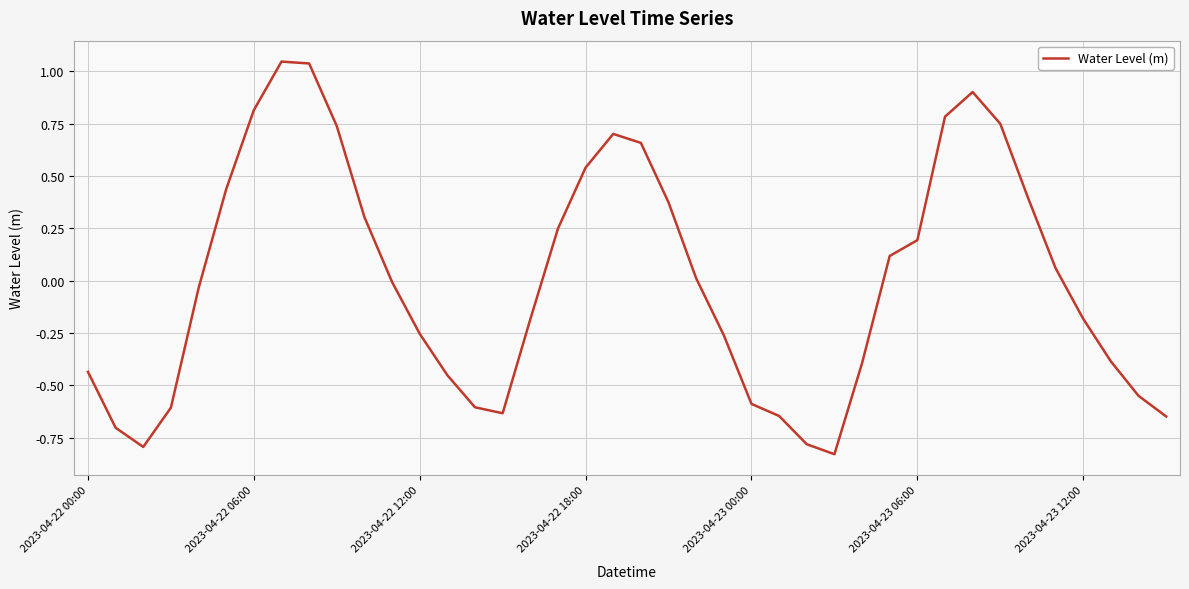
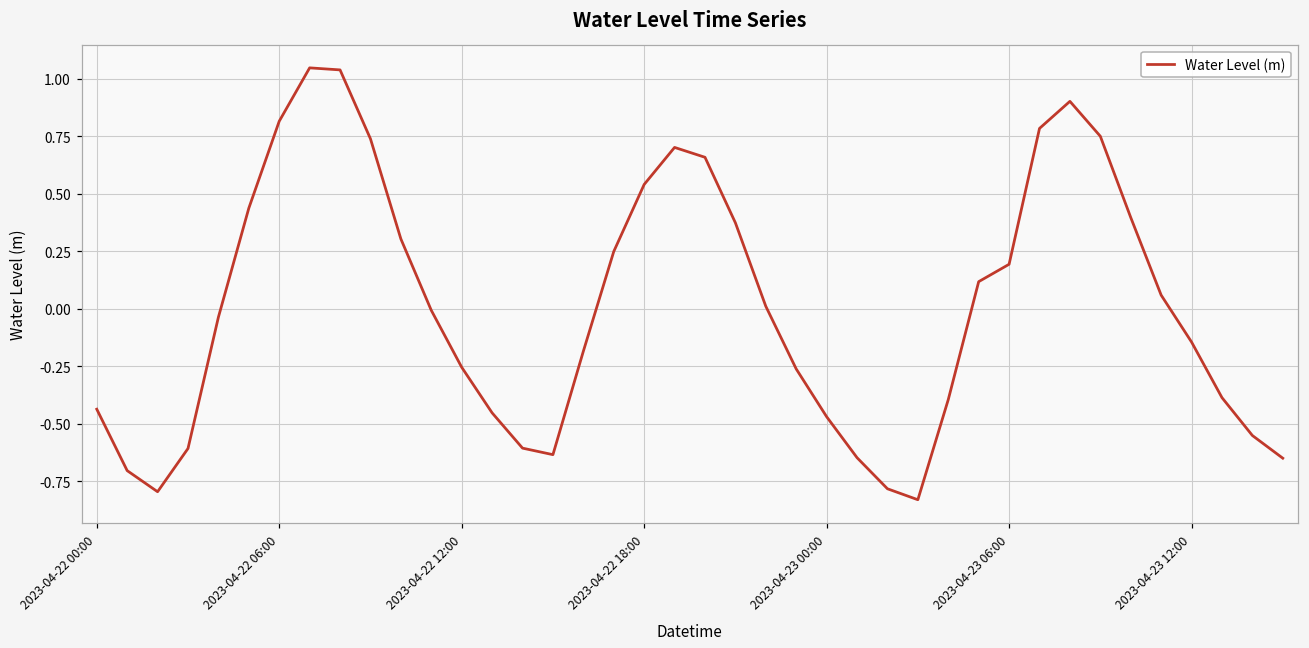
  {
    "2023-04-22 00:00": -0.44,
    "2023-04-22 06:00": 0.82,
    "2023-04-22 12:00": -0.25,
    "2023-04-22 18:00": 0.54,
-   "2023-04-23 00:00": -0.59,
+   "2023-04-23 00:00": -0.47,
    "2023-04-23 06:00": 0.19,
-   "2023-04-23 12:00": -0.18
+   "2023-04-23 12:00": -0.14
  }
